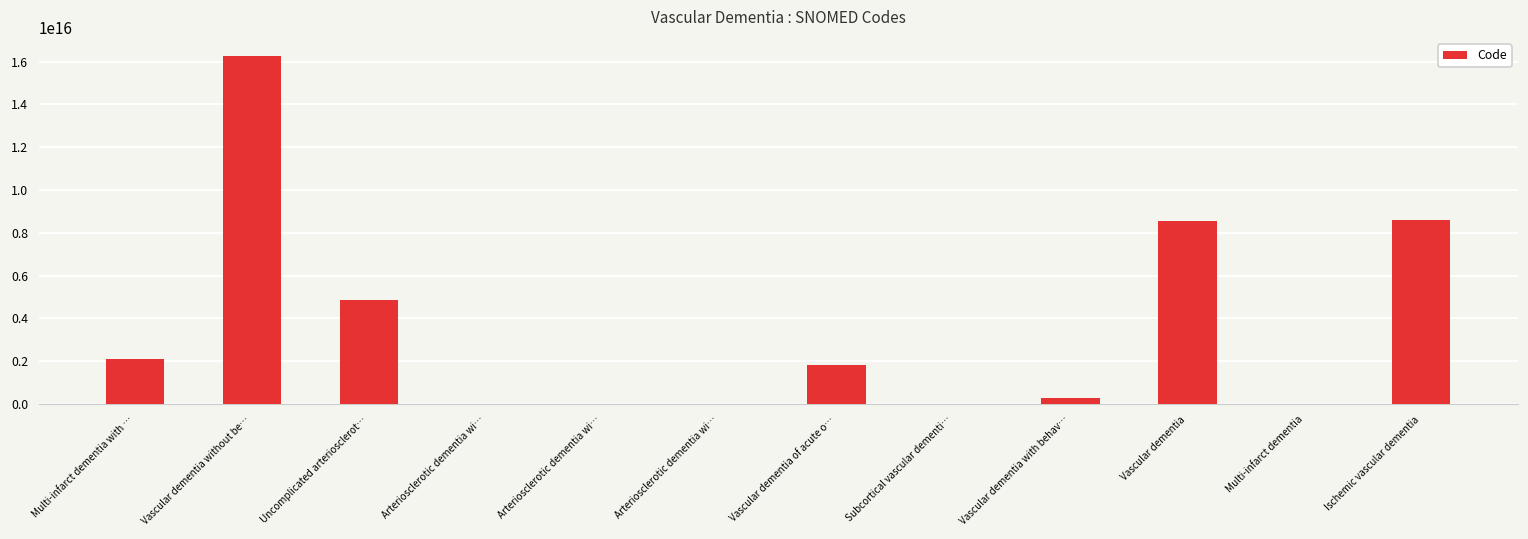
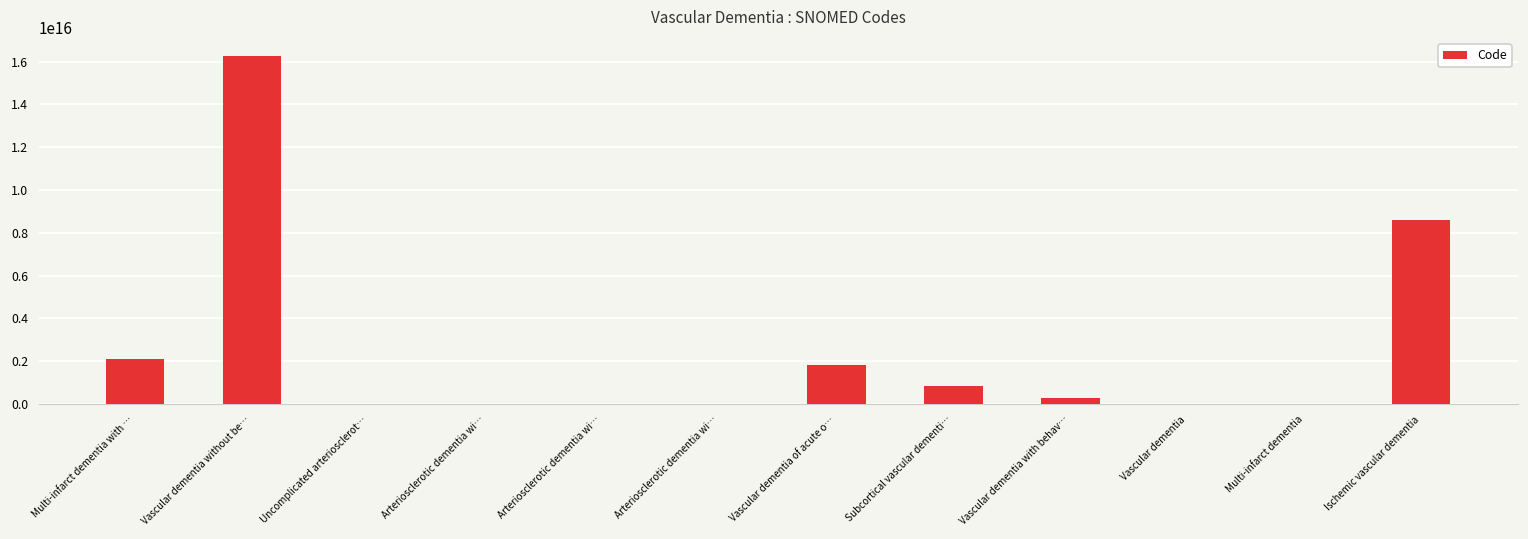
  {
    "Multi-infarct dementia with …": 2100000000000000,
    "Vascular dementia without be…": 16300000000000000,
-   "Uncomplicated arteriosclerot…": 4900000000000000,
+   "Uncomplicated arteriosclerot…": 0,
    "Vascular dementia of acute o…": 1800000000000000,
-   "Subcortical vascular dementi…": 0,
+   "Subcortical vascular dementi…": 800000000000000,
    "Vascular dementia with behav…": 300000000000000,
-   "Vascular dementia": 8600000000000000,
+   "Vascular dementia": 0,
    "Ischemic vascular dementia": 8600000000000000
  }
